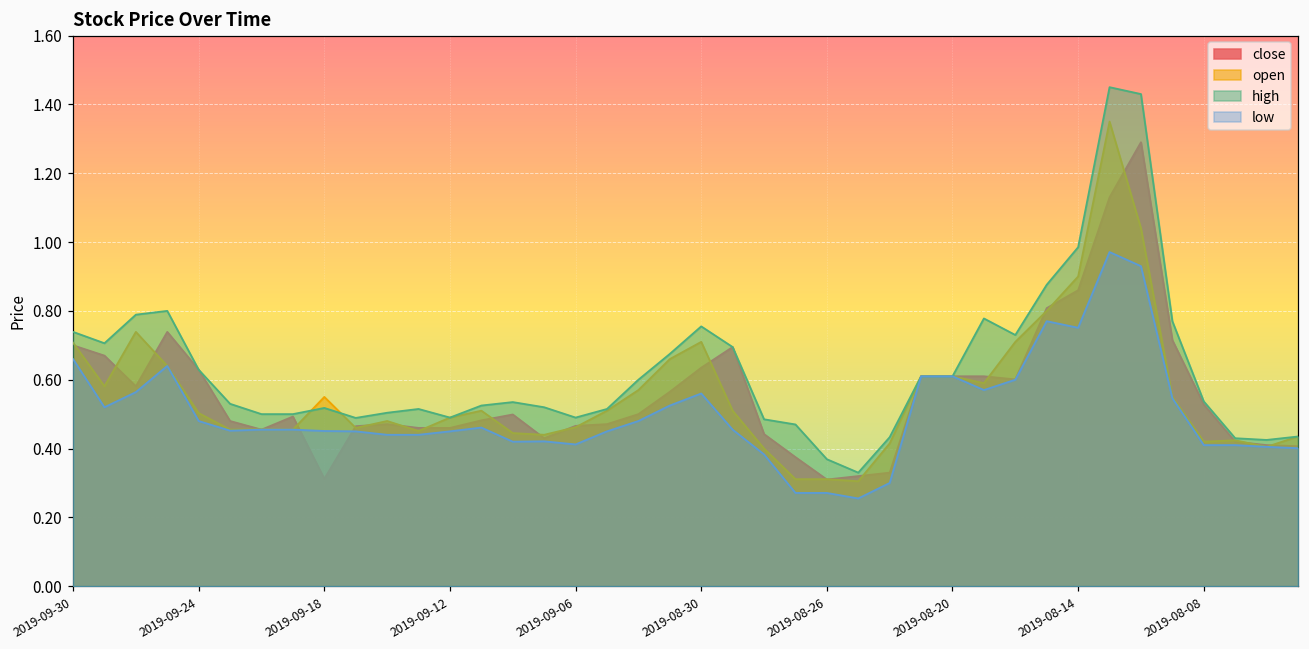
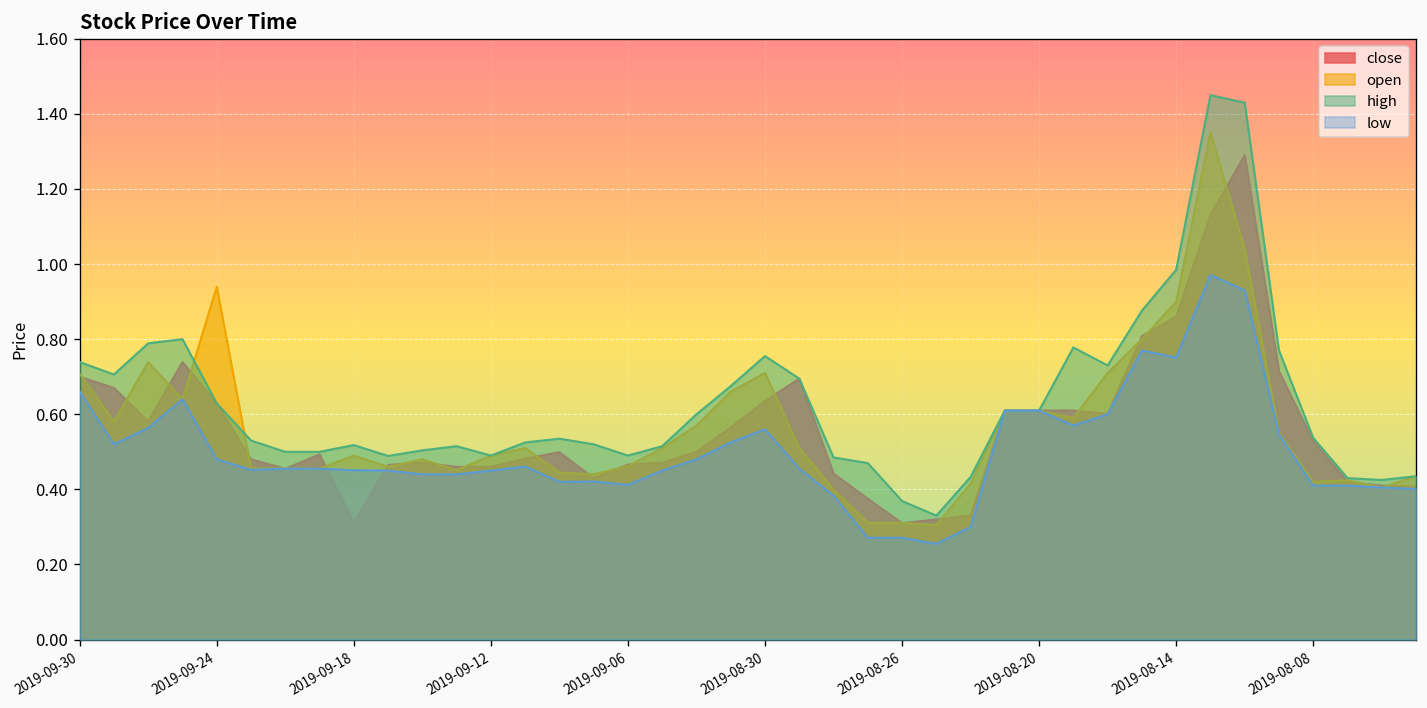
  {
    "close": {
      "2019-09-18": 0.31,
      "2019-09-12": 0.46,
      "2019-08-30": 0.64,
      "2019-08-14": 0.86,
      "2019-08-08": 0.53
    },
    "open": {
-     "2019-09-24": 0.50,
-     "2019-09-18": 0.55,
+     "2019-09-24": 0.94,
+     "2019-09-18": 0.49,
      "2019-08-30": 0.71,
      "2019-08-14": 0.90,
      "2019-08-08": 0.42
    },
    "high": {
      "2019-09-30": 0.74,
      "2019-09-18": 0.52,
      "2019-09-06": 0.49,
      "2019-08-30": 0.76,
      "2019-08-26": 0.37,
      "2019-08-14": 0.99,
      "2019-08-08": 0.54
    },
    "low": {
      "2019-09-30": 0.66,
      "2019-09-24": 0.48,
      "2019-09-18": 0.45,
      "2019-09-12": 0.45,
      "2019-09-06": 0.41,
      "2019-08-30": 0.56,
      "2019-08-26": 0.27,
      "2019-08-14": 0.75,
      "2019-08-08": 0.41
    }
  }
